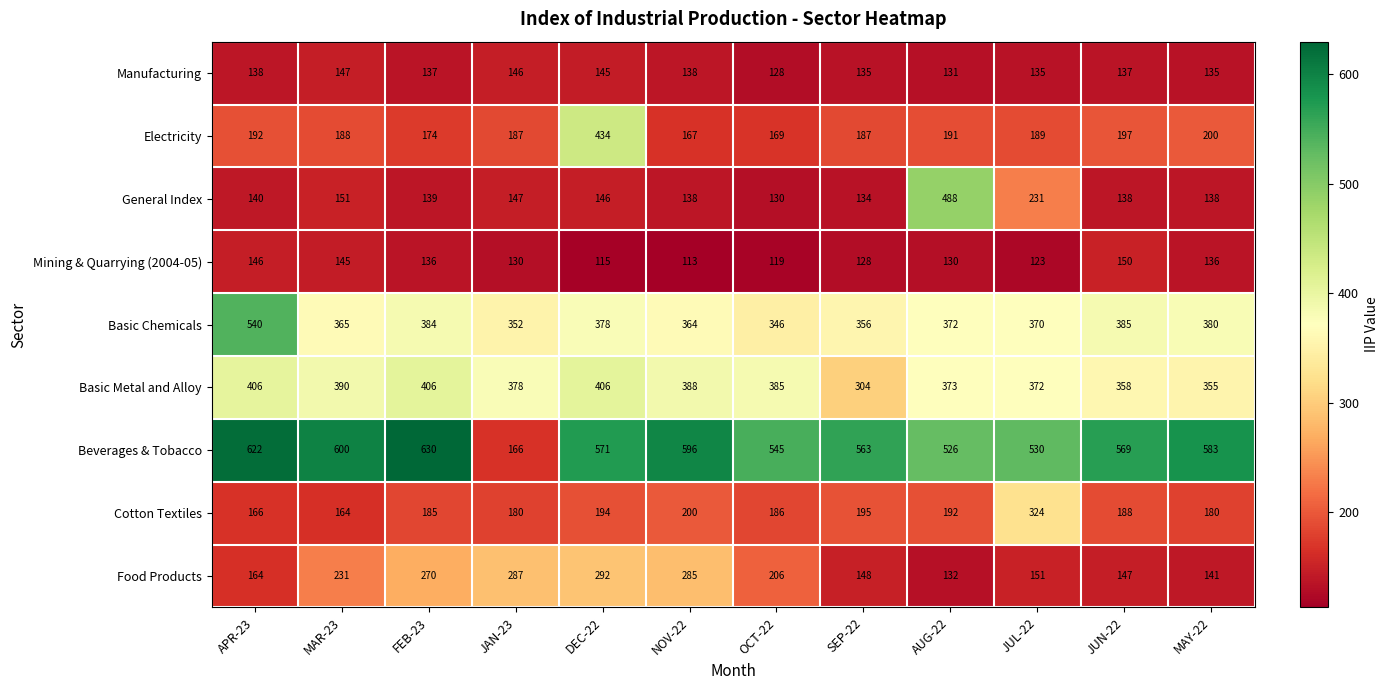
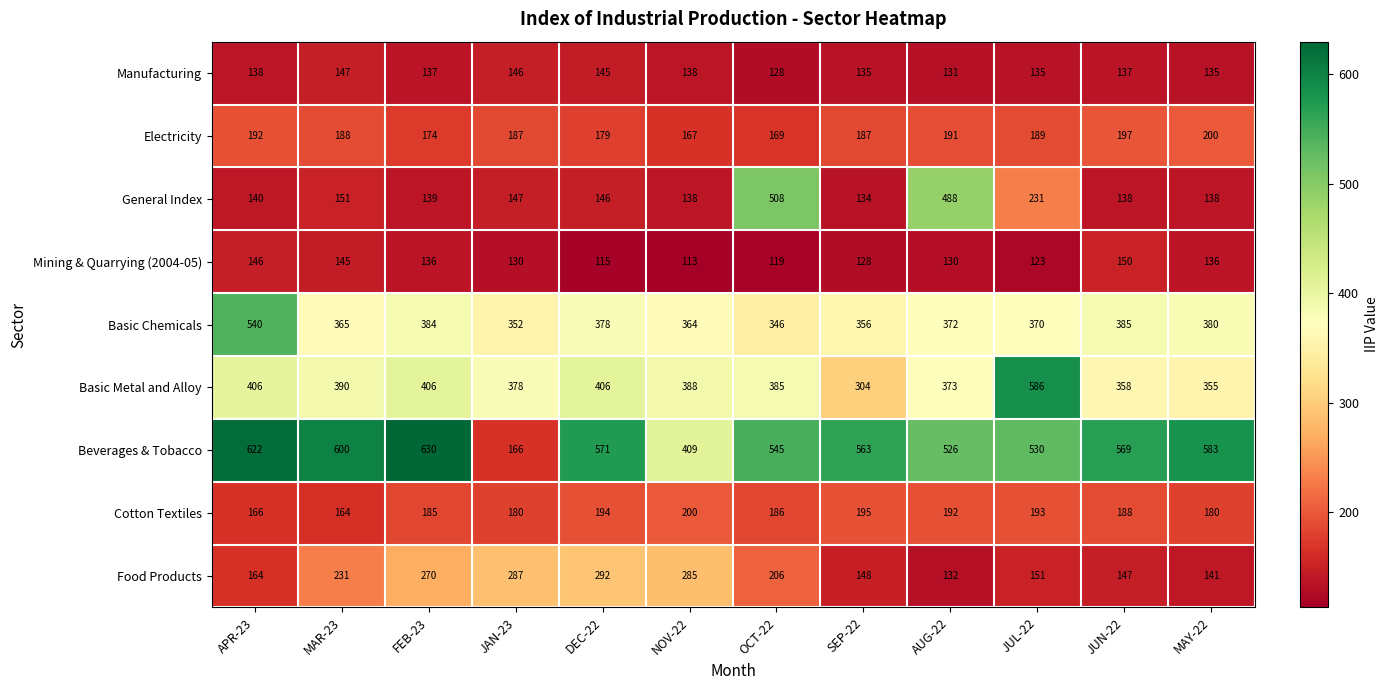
  {
    "Manufacturing": {
      "APR-23": 138,
      "MAR-23": 147,
      "FEB-23": 137,
      "JAN-23": 146,
      "DEC-22": 145,
      "NOV-22": 138,
      "OCT-22": 128,
      "SEP-22": 135,
      "AUG-22": 131,
      "JUL-22": 135,
      "JUN-22": 137,
      "MAY-22": 135
    },
    "Electricity": {
      "APR-23": 192,
      "MAR-23": 188,
      "FEB-23": 174,
      "JAN-23": 187,
-     "DEC-22": 434,
+     "DEC-22": 179,
      "NOV-22": 167,
      "OCT-22": 169,
      "SEP-22": 187,
      "AUG-22": 191,
      "JUL-22": 189,
      "JUN-22": 197,
      "MAY-22": 200
    },
    "General Index": {
      "APR-23": 140,
      "MAR-23": 151,
      "FEB-23": 139,
      "JAN-23": 147,
      "DEC-22": 146,
      "NOV-22": 138,
-     "OCT-22": 130,
+     "OCT-22": 508,
      "SEP-22": 134,
      "AUG-22": 488,
      "JUL-22": 231,
      "JUN-22": 138,
      "MAY-22": 138
    },
    "Mining & Quarrying (2004-05)": {
      "APR-23": 146,
      "MAR-23": 145,
      "FEB-23": 136,
      "JAN-23": 130,
      "DEC-22": 115,
      "NOV-22": 113,
      "OCT-22": 119,
      "SEP-22": 128,
      "AUG-22": 130,
      "JUL-22": 123,
      "JUN-22": 150,
      "MAY-22": 136
    },
    "Basic Chemicals": {
      "APR-23": 540,
      "MAR-23": 365,
      "FEB-23": 384,
      "JAN-23": 352,
      "DEC-22": 378,
      "NOV-22": 364,
      "OCT-22": 346,
      "SEP-22": 356,
      "AUG-22": 372,
      "JUL-22": 370,
      "JUN-22": 385,
      "MAY-22": 380
    },
    "Basic Metal and Alloy": {
      "APR-23": 406,
      "MAR-23": 390,
      "FEB-23": 406,
      "JAN-23": 378,
      "DEC-22": 406,
      "NOV-22": 388,
      "OCT-22": 385,
      "SEP-22": 304,
      "AUG-22": 373,
-     "JUL-22": 372,
+     "JUL-22": 586,
      "JUN-22": 358,
      "MAY-22": 355
    },
    "Beverages & Tobacco": {
      "APR-23": 622,
      "MAR-23": 600,
      "FEB-23": 630,
      "JAN-23": 166,
      "DEC-22": 571,
-     "NOV-22": 596,
+     "NOV-22": 409,
      "OCT-22": 545,
      "SEP-22": 563,
      "AUG-22": 526,
      "JUL-22": 530,
      "JUN-22": 569,
      "MAY-22": 583
    },
    "Cotton Textiles": {
      "APR-23": 166,
      "MAR-23": 164,
      "FEB-23": 185,
      "JAN-23": 180,
      "DEC-22": 194,
      "NOV-22": 200,
      "OCT-22": 186,
      "SEP-22": 195,
      "AUG-22": 192,
-     "JUL-22": 324,
+     "JUL-22": 193,
      "JUN-22": 188,
      "MAY-22": 180
    },
    "Food Products": {
      "APR-23": 164,
      "MAR-23": 231,
      "FEB-23": 270,
      "JAN-23": 287,
      "DEC-22": 292,
      "NOV-22": 285,
      "OCT-22": 206,
      "SEP-22": 148,
      "AUG-22": 132,
      "JUL-22": 151,
      "JUN-22": 147,
      "MAY-22": 141
    }
  }
